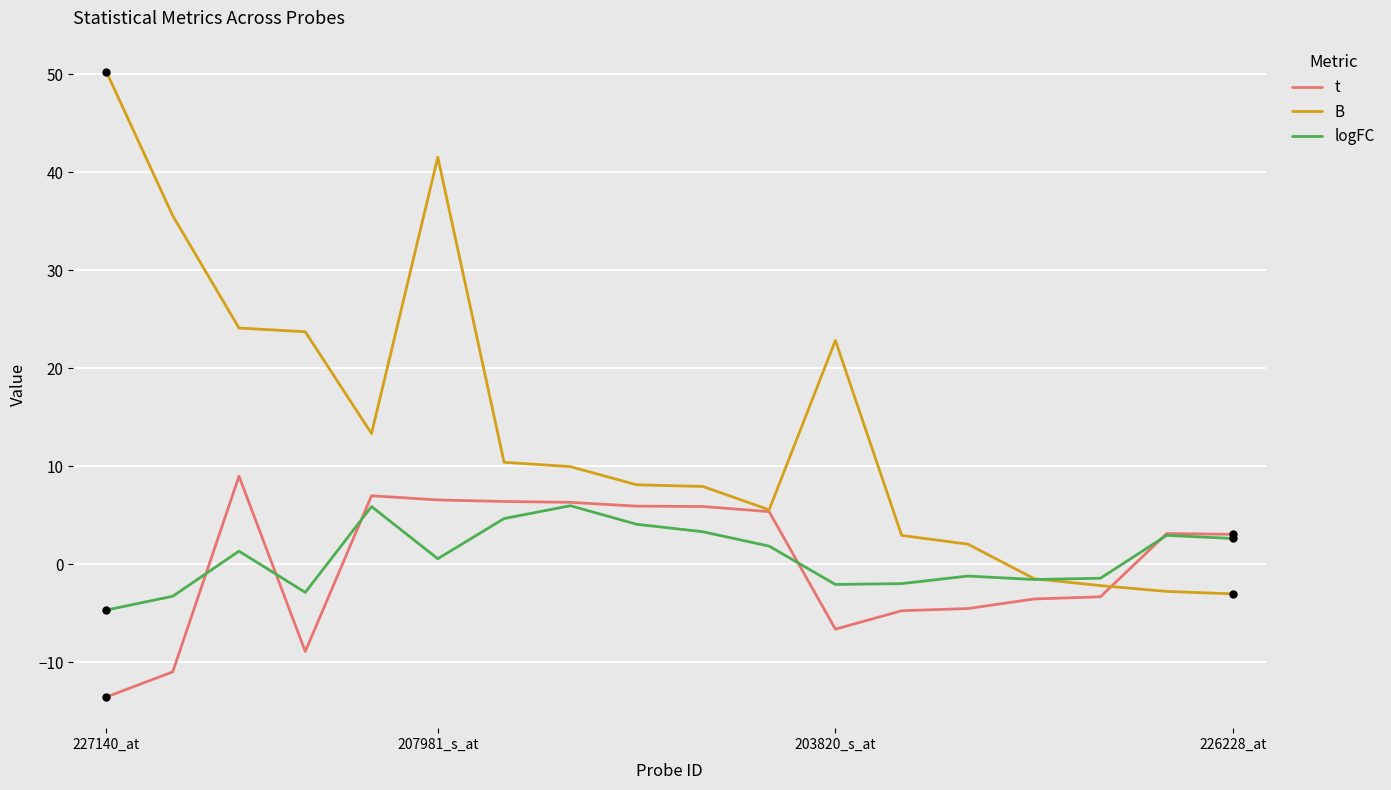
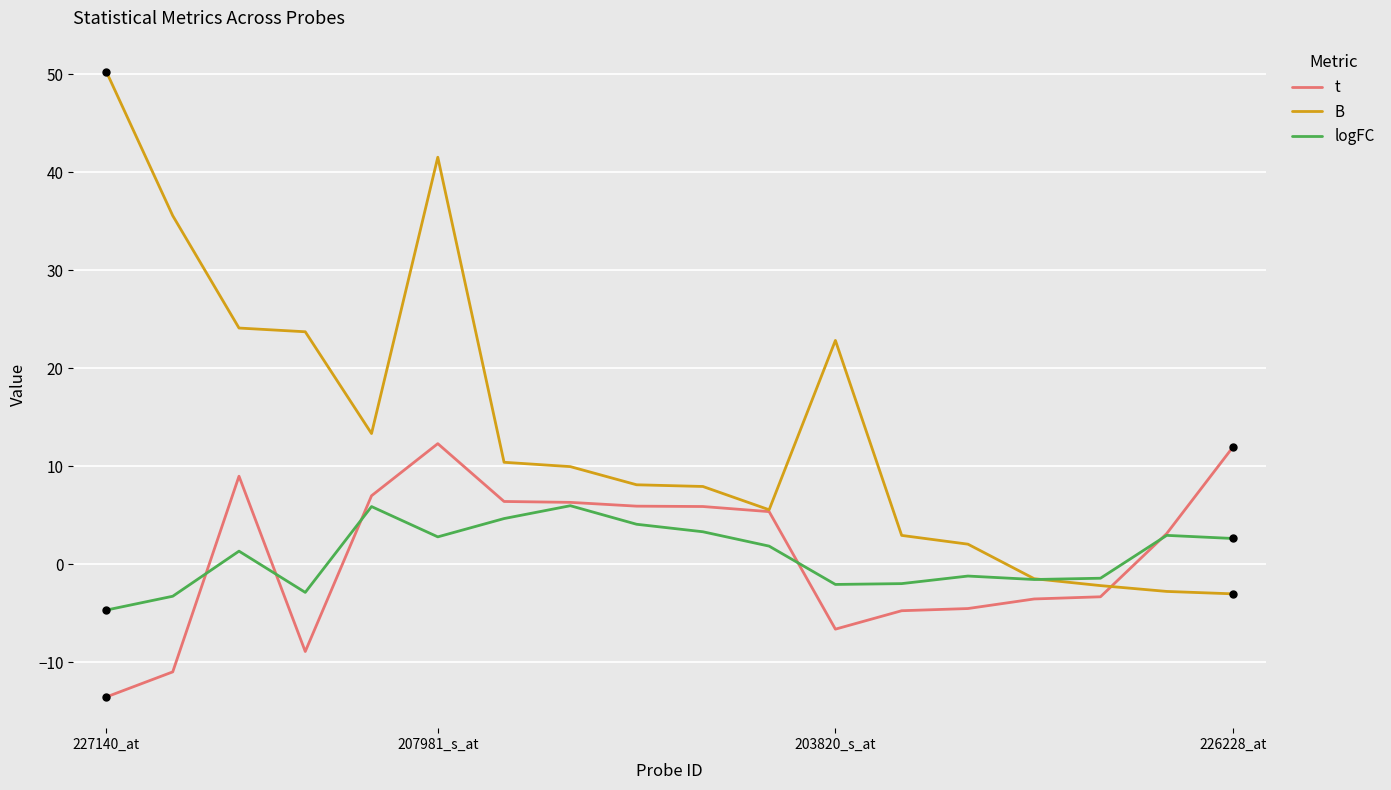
  {
    "t": {
-     "207981_s_at": 7,
+     "207981_s_at": 12,
      "203820_s_at": -7,
-     "226228_at": 3
+     "226228_at": 12
    },
    "B": {
      "207981_s_at": 42,
      "203820_s_at": 23
    },
    "logFC": {
-     "207981_s_at": 1,
+     "207981_s_at": 3,
      "203820_s_at": -2
    }
  }
